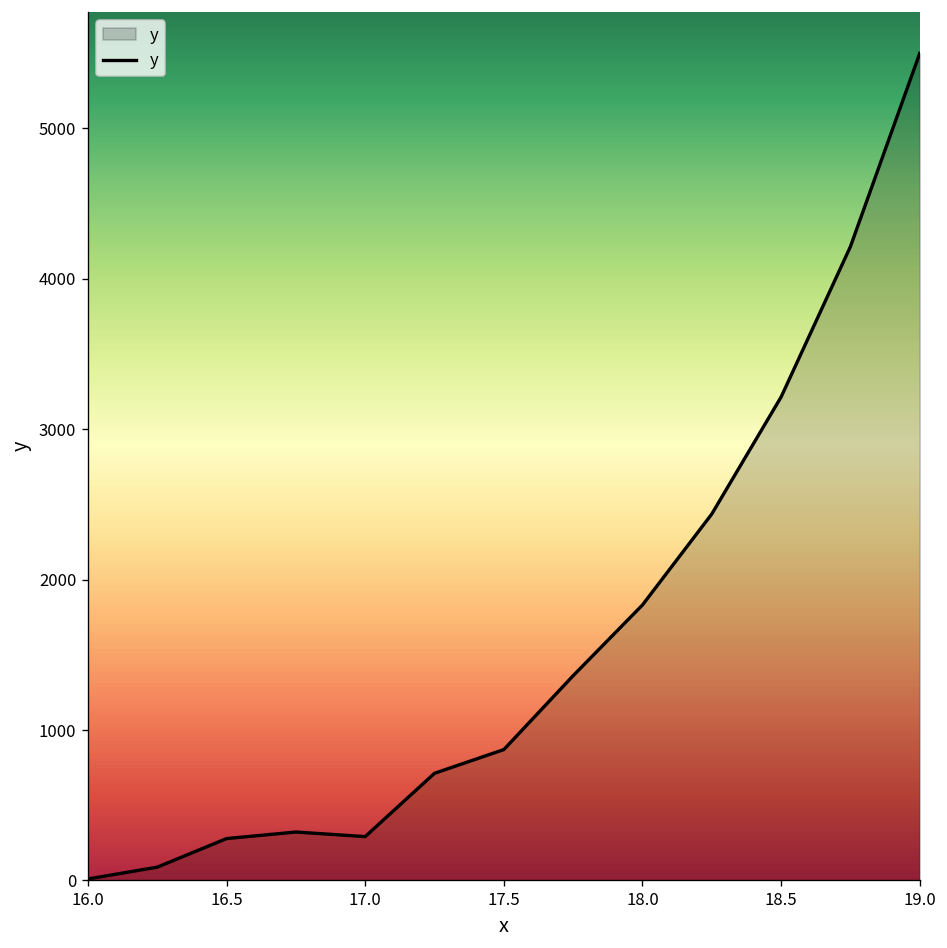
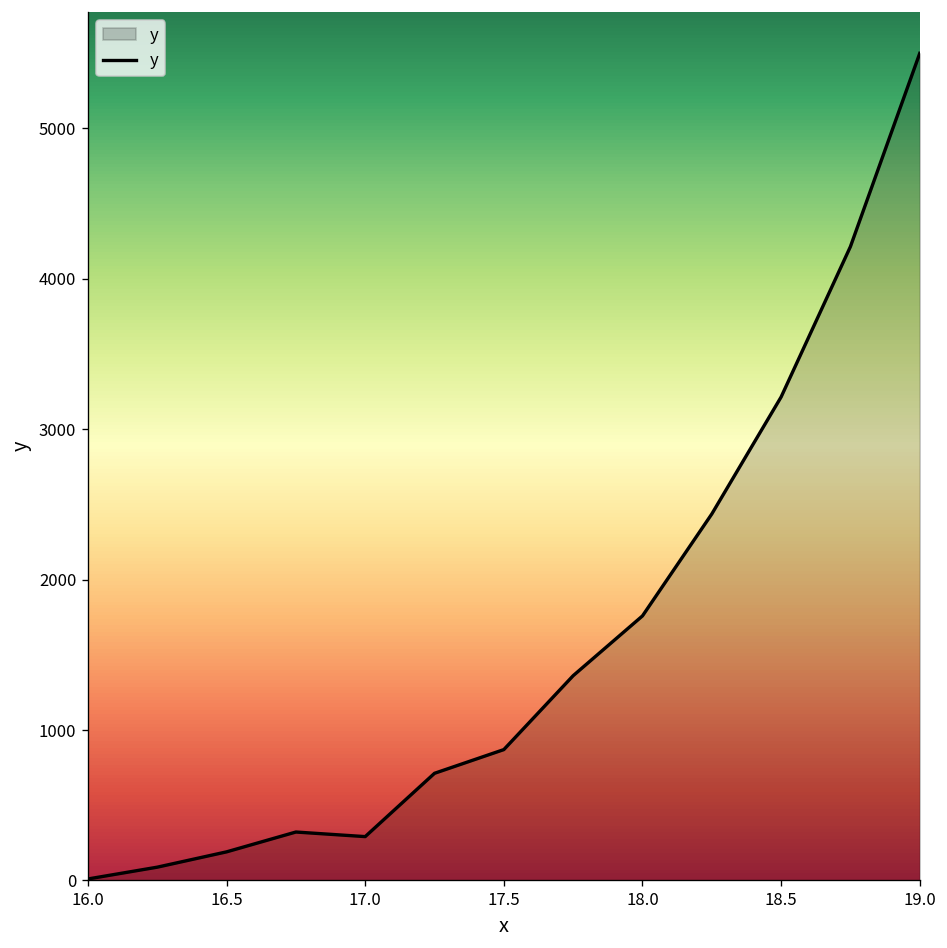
  {
    "16.0": 10,
-   "16.5": 280,
+   "16.5": 190,
    "17.0": 290,
    "17.5": 870,
-   "18.0": 1830,
+   "18.0": 1760,
    "18.5": 3210,
    "19.0": 5500
  }
